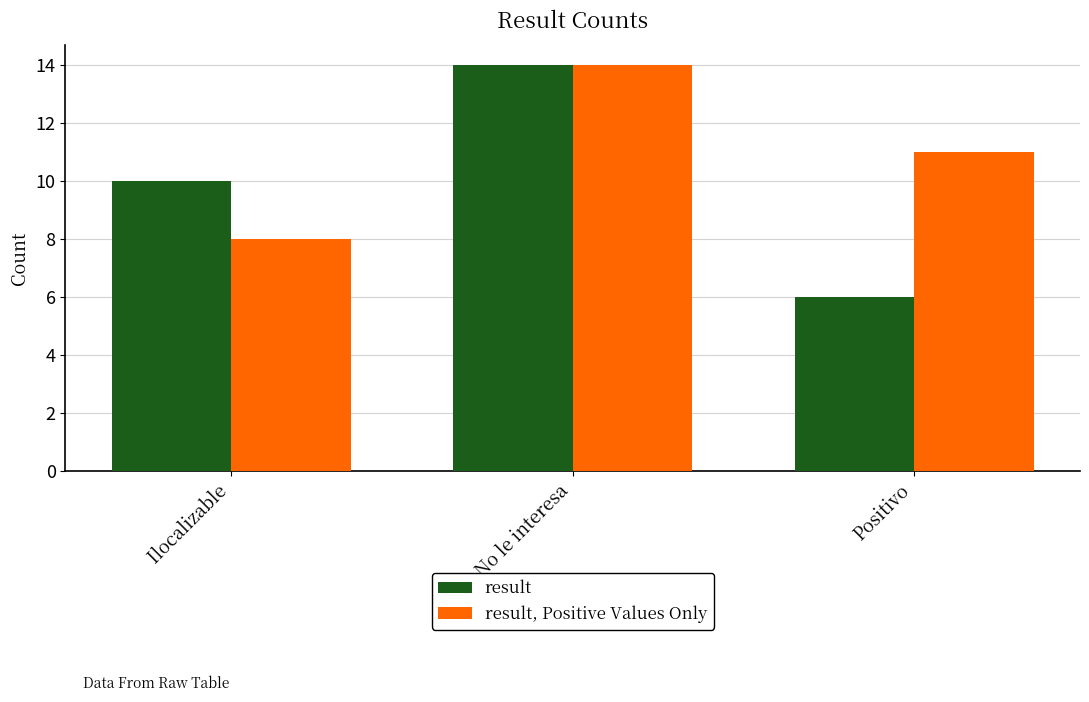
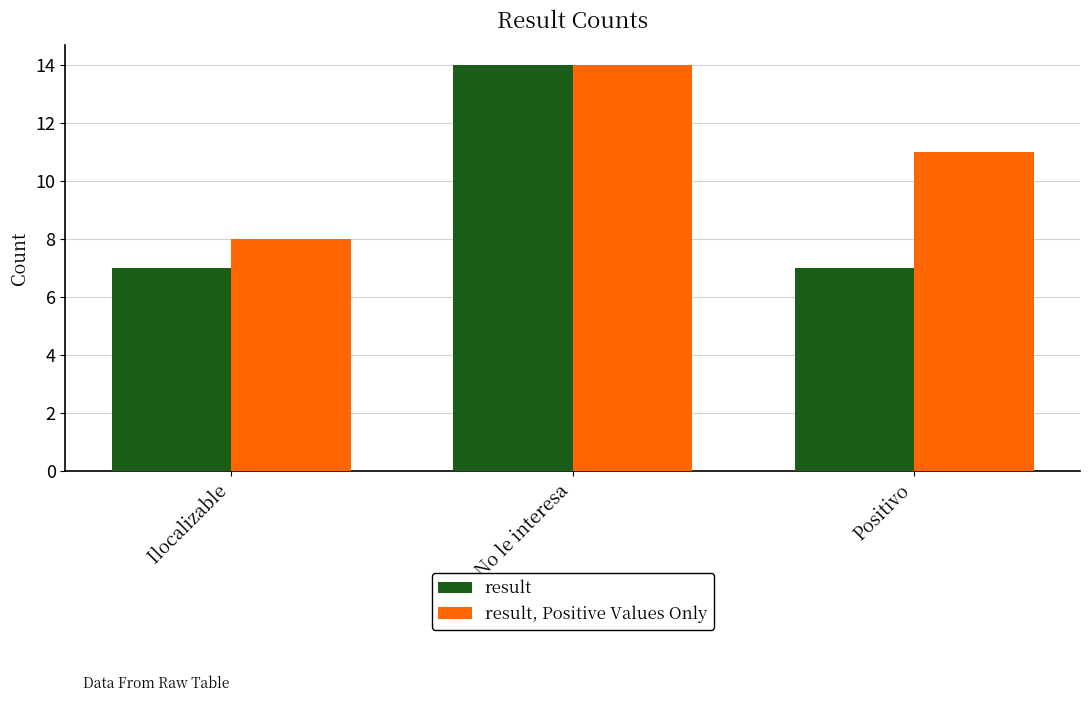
  {
    "result": {
-     "Ilocalizable": 10,
+     "Ilocalizable": 7,
      "No le interesa": 14,
-     "Positivo": 6
+     "Positivo": 7
    },
    "result, Positive Values Only": {
      "Ilocalizable": 8,
      "No le interesa": 14,
      "Positivo": 11
    }
  }
